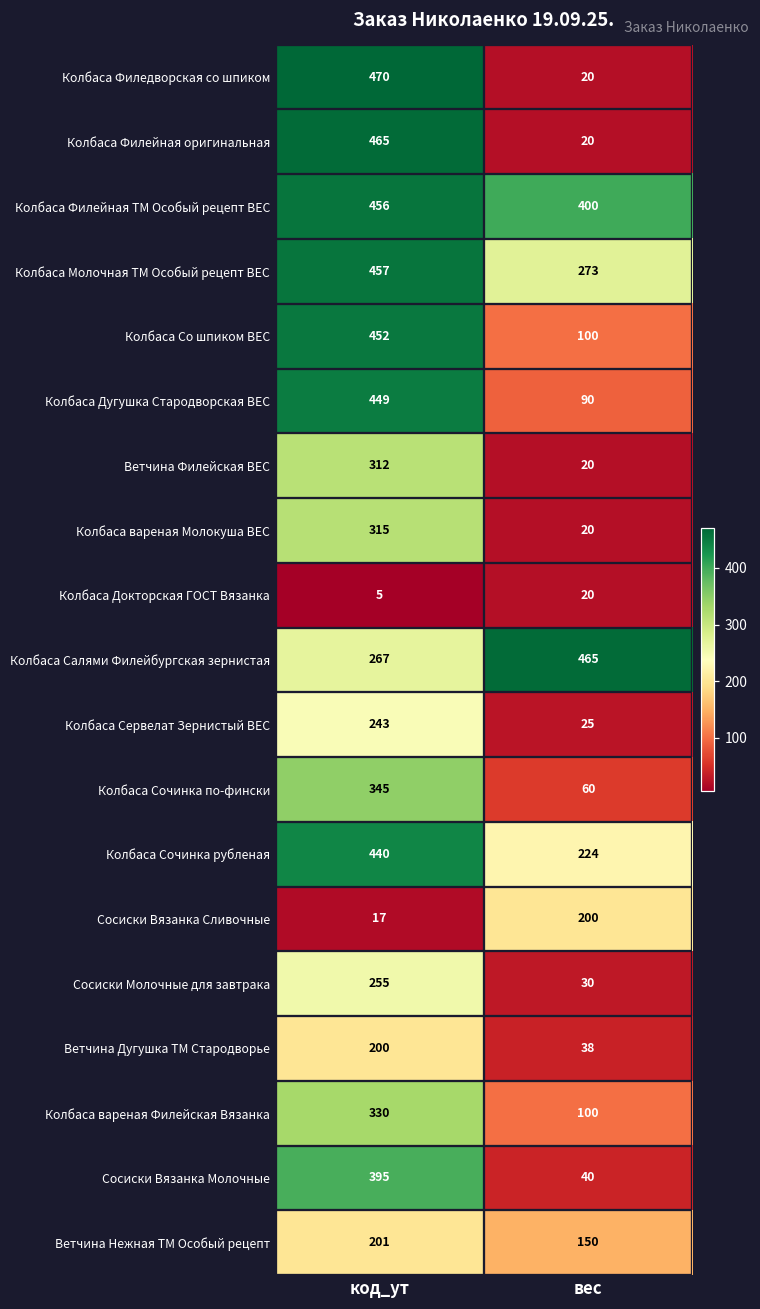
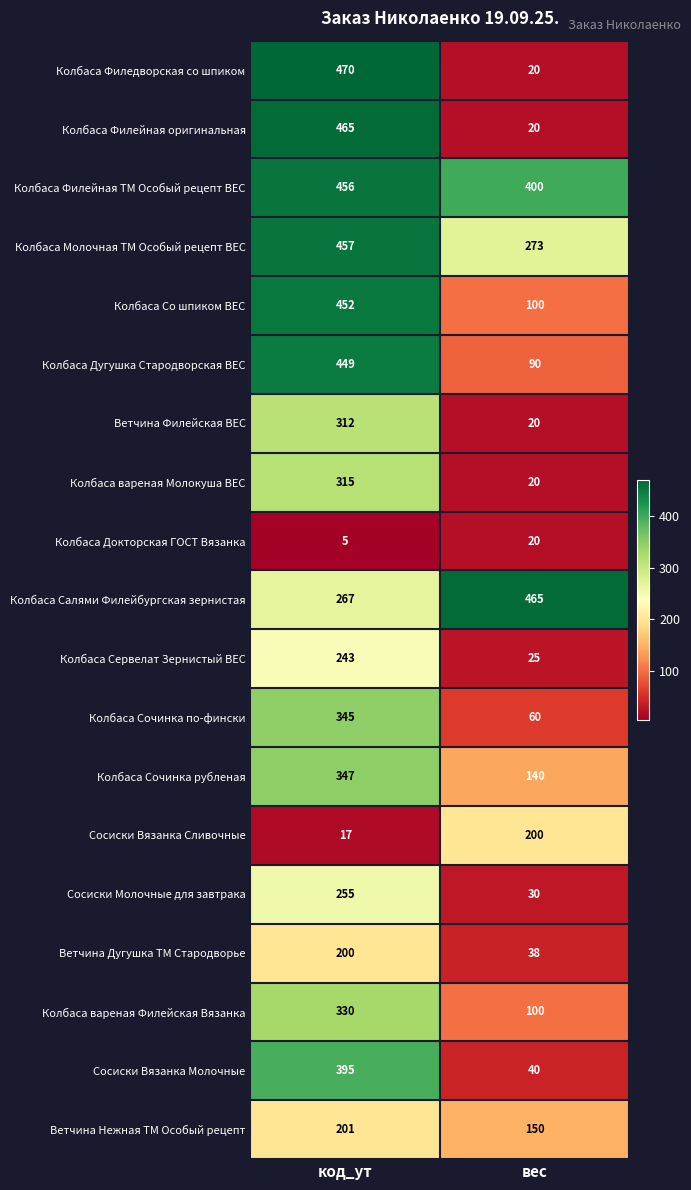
  {
    "Колбаса Филедворская со шпиком": {
      "код_ут": 470,
      "вес": 20
    },
    "Колбаса Филейная оригинальная": {
      "код_ут": 465,
      "вес": 20
    },
    "Колбаса Филейная ТМ Особый рецепт ВЕС": {
      "код_ут": 456,
      "вес": 400
    },
    "Колбаса Молочная ТМ Особый рецепт ВЕС": {
      "код_ут": 457,
      "вес": 273
    },
    "Колбаса Со шпиком ВЕС": {
      "код_ут": 452,
      "вес": 100
    },
    "Колбаса Дугушка Стародворская ВЕС": {
      "код_ут": 449,
      "вес": 90
    },
    "Ветчина Филейская ВЕС": {
      "код_ут": 312,
      "вес": 20
    },
    "Колбаса вареная Молокуша ВЕС": {
      "код_ут": 315,
      "вес": 20
    },
    "Колбаса Докторская ГОСТ Вязанка": {
      "код_ут": 5,
      "вес": 20
    },
    "Колбаса Салями Филейбургская зернистая": {
      "код_ут": 267,
      "вес": 465
    },
    "Колбаса Сервелат Зернистый ВЕС": {
      "код_ут": 243,
      "вес": 25
    },
    "Колбаса Сочинка по-фински": {
      "код_ут": 345,
      "вес": 60
    },
    "Колбаса Сочинка рубленая": {
-     "код_ут": 440,
-     "вес": 224
+     "код_ут": 347,
+     "вес": 140
    },
    "Сосиски Вязанка Сливочные": {
      "код_ут": 17,
      "вес": 200
    },
    "Сосиски Молочные для завтрака": {
      "код_ут": 255,
      "вес": 30
    },
    "Ветчина Дугушка ТМ Стародворье": {
      "код_ут": 200,
      "вес": 38
    },
    "Колбаса вареная Филейская Вязанка": {
      "код_ут": 330,
      "вес": 100
    },
    "Сосиски Вязанка Молочные": {
      "код_ут": 395,
      "вес": 40
    },
    "Ветчина Нежная ТМ Особый рецепт": {
      "код_ут": 201,
      "вес": 150
    }
  }
